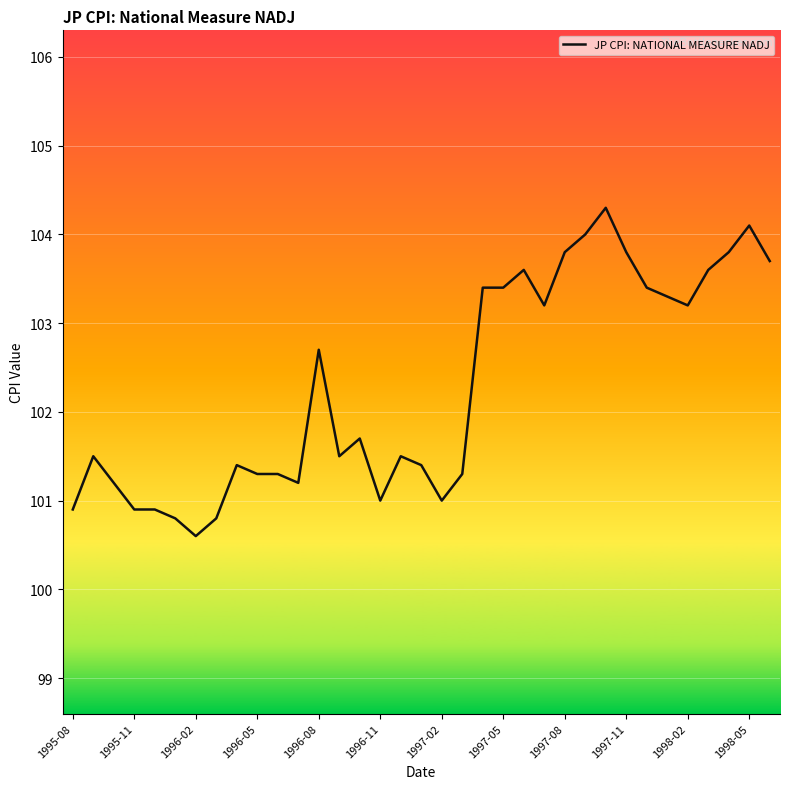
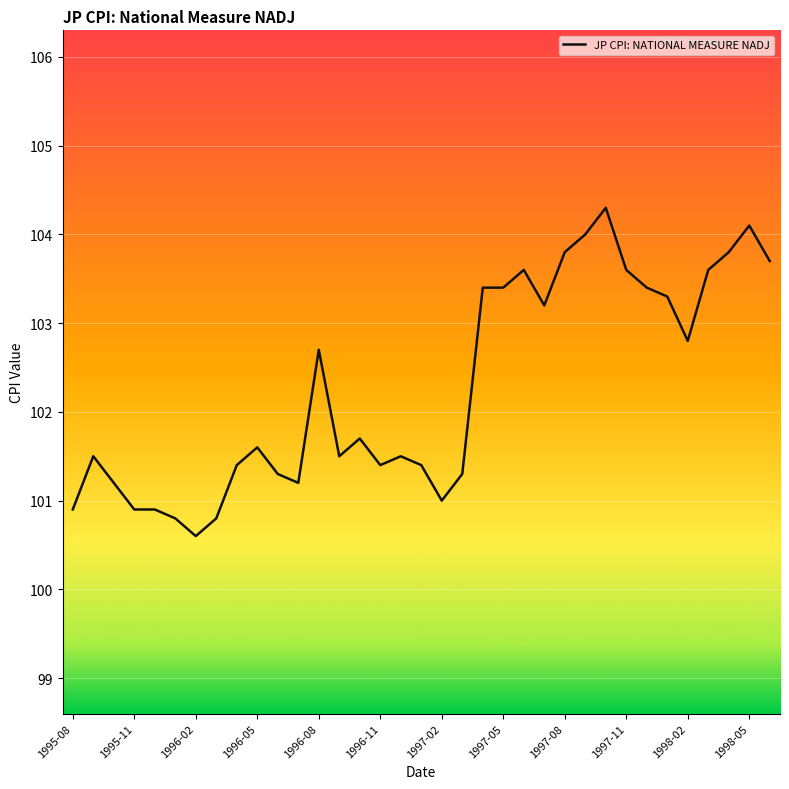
  {
    "1995-08": 100.9,
    "1995-11": 100.9,
    "1996-02": 100.6,
-   "1996-05": 101.3,
+   "1996-05": 101.6,
    "1996-08": 102.7,
-   "1996-11": 101.0,
+   "1996-11": 101.4,
    "1997-02": 101.0,
    "1997-05": 103.4,
    "1997-08": 103.8,
-   "1997-11": 103.8,
-   "1998-02": 103.2,
+   "1997-11": 103.6,
+   "1998-02": 102.8,
    "1998-05": 104.1
  }
